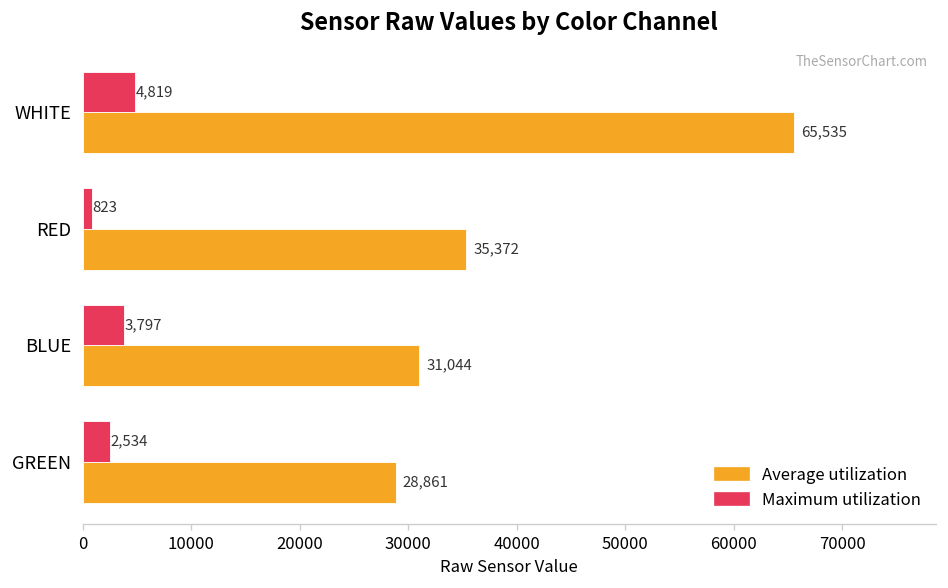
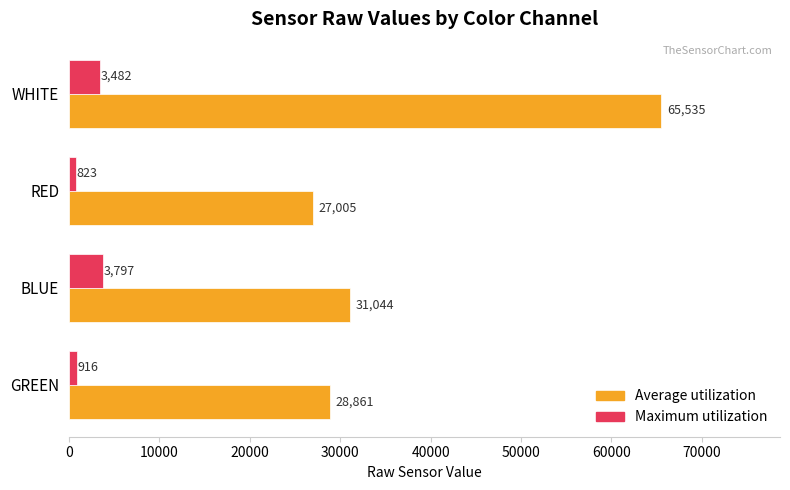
  {
    "Average utilization": {
      "WHITE": "65,535",
-     "RED": "35,372",
+     "RED": "27,005",
      "BLUE": "31,044",
      "GREEN": "28,861"
    },
    "Maximum utilization": {
-     "WHITE": "4,819",
+     "WHITE": "3,482",
      "RED": "823",
      "BLUE": "3,797",
-     "GREEN": "2,534"
+     "GREEN": "916"
    }
  }
